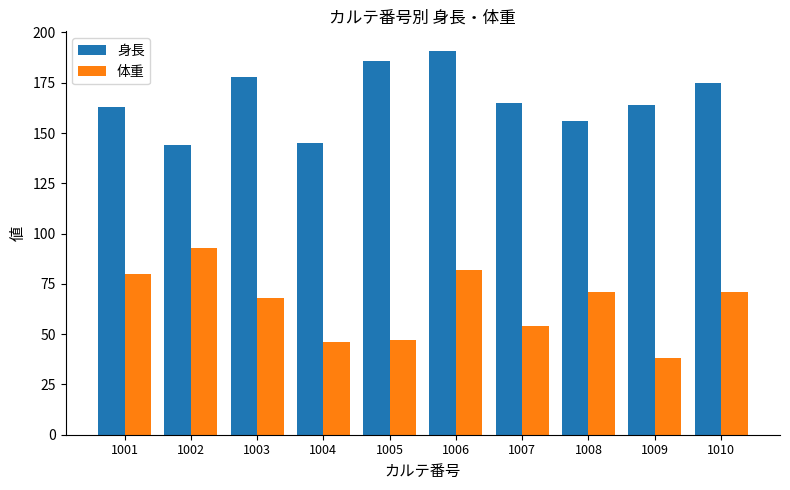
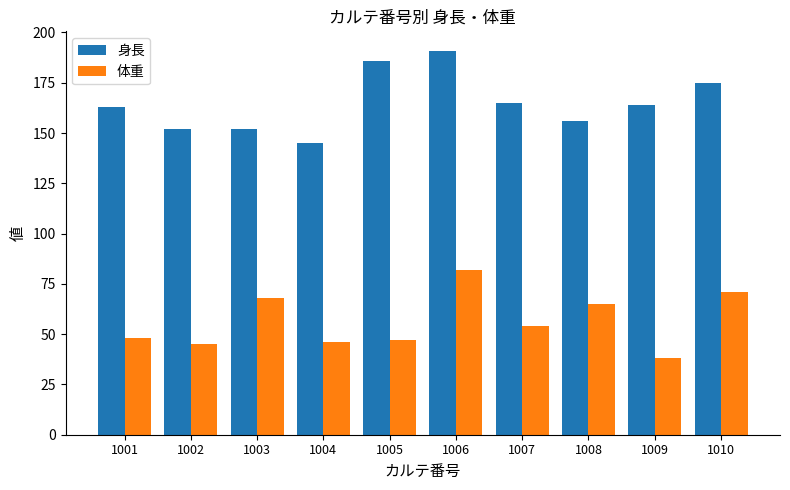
  {
    "身長": {
      "1001": 163,
-     "1002": 144,
-     "1003": 178,
+     "1002": 152,
+     "1003": 152,
      "1004": 145,
      "1005": 186,
      "1006": 191,
      "1007": 165,
      "1008": 156,
      "1009": 164,
      "1010": 175
    },
    "体重": {
-     "1001": 80,
-     "1002": 93,
+     "1001": 48,
+     "1002": 45,
      "1003": 68,
      "1004": 46,
      "1005": 47,
      "1006": 82,
      "1007": 54,
-     "1008": 71,
+     "1008": 65,
      "1009": 38,
      "1010": 71
    }
  }
